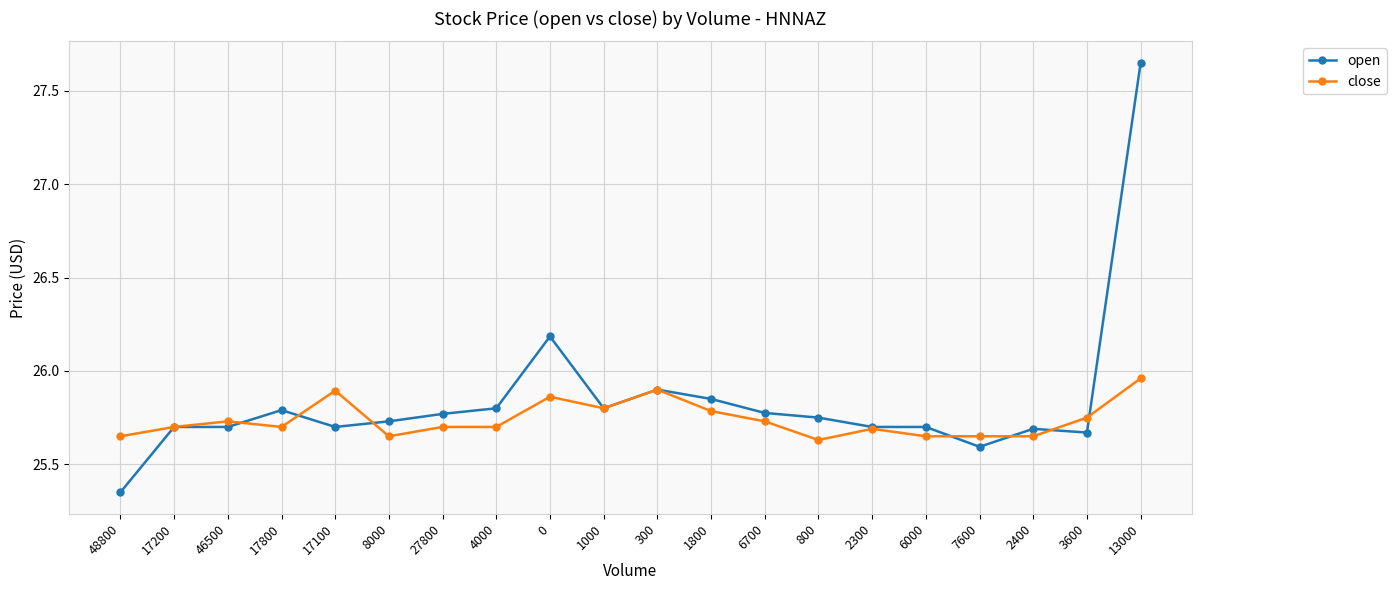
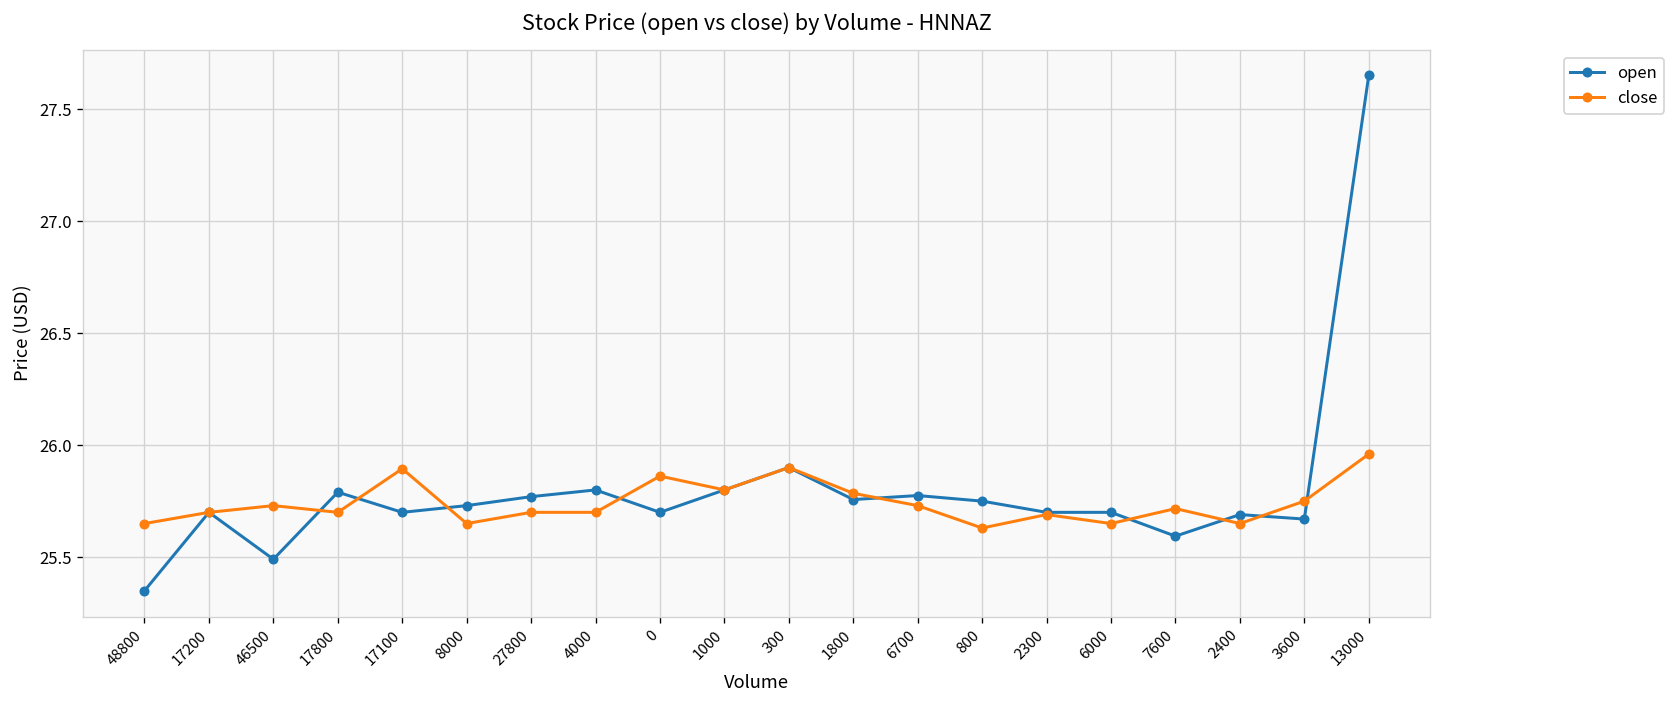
  {
    "open": {
      "48800": 25.35,
-     "46500": 25.70,
+     "46500": 25.49,
      "17800": 25.79,
      "17100": 25.70,
      "8000": 25.73,
      "27800": 25.77,
      "4000": 25.80,
-     "0": 26.18,
-     "1800": 25.85,
+     "0": 25.70,
+     "1800": 25.76,
      "6700": 25.77,
      "800": 25.75,
      "6000": 25.70,
      "7600": 25.59,
      "2400": 25.69,
      "3600": 25.67,
      "13000": 27.65
    },
    "close": {
      "48800": 25.65,
      "46500": 25.73,
      "17800": 25.70,
      "17100": 25.89,
      "8000": 25.65,
      "27800": 25.70,
      "4000": 25.70,
      "0": 25.86,
      "1800": 25.78,
      "6700": 25.73,
      "800": 25.63,
      "6000": 25.65,
-     "7600": 25.65,
+     "7600": 25.72,
      "2400": 25.65,
      "3600": 25.75,
      "13000": 25.96
    }
  }
